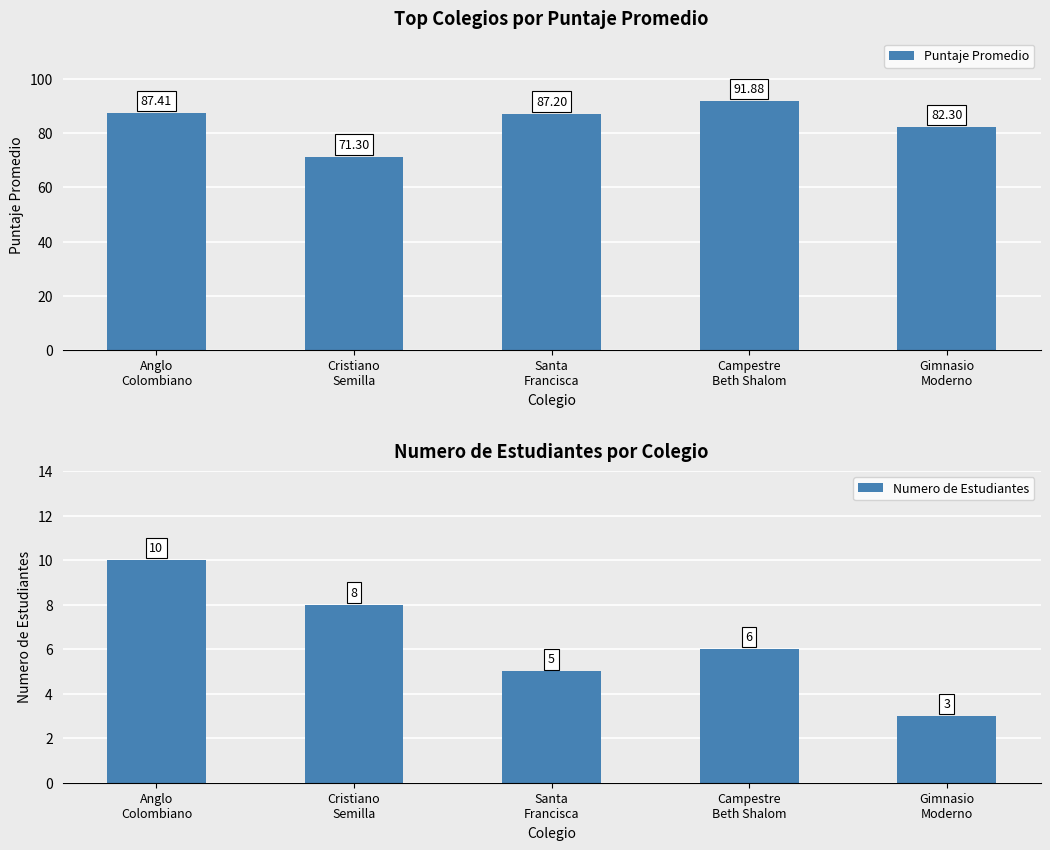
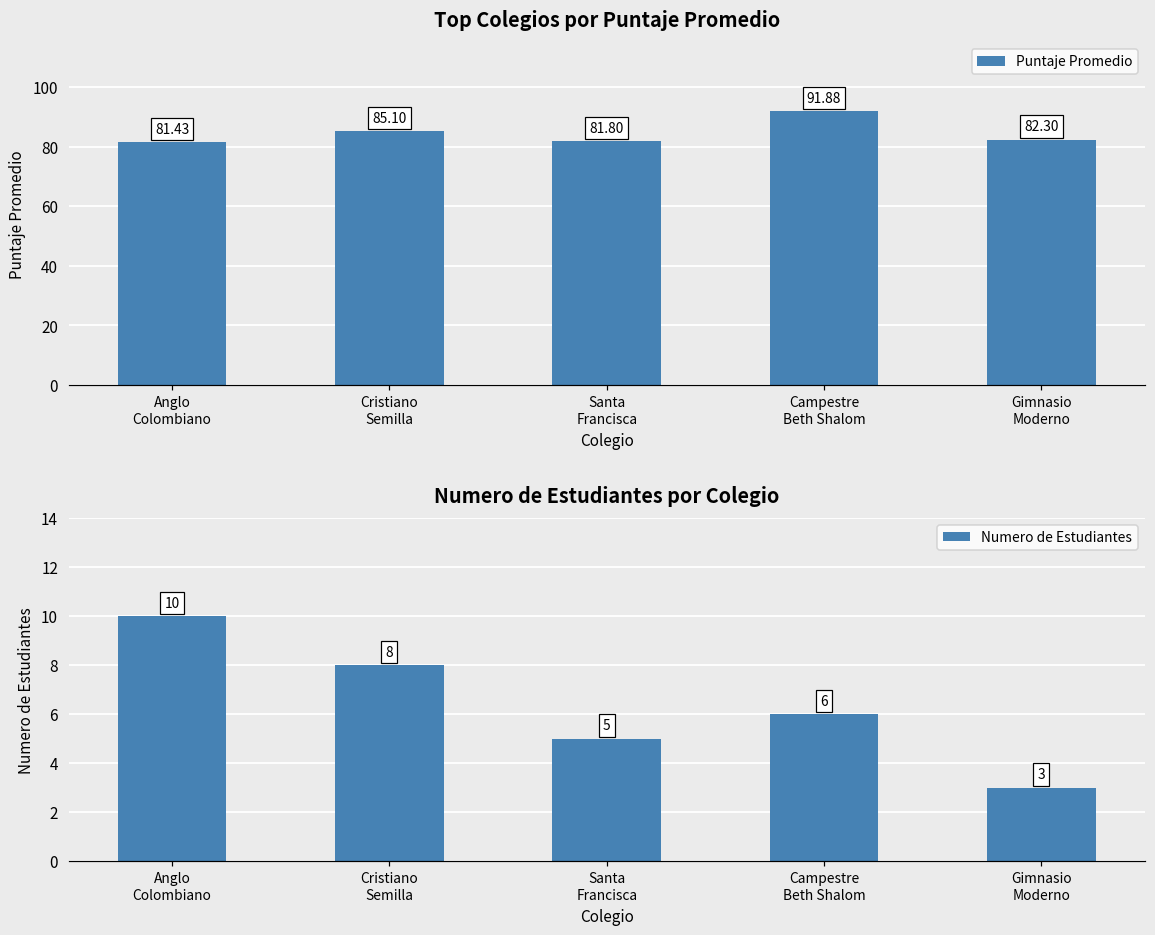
  {
    "Top Colegios por Puntaje Promedio": {
-     "Anglo Colombiano": 87.41,
-     "Cristiano Semilla": 71.30,
-     "Santa Francisca": 87.20
+     "Anglo Colombiano": 81.43,
+     "Cristiano Semilla": 85.10,
+     "Santa Francisca": 81.80
    }
  }
